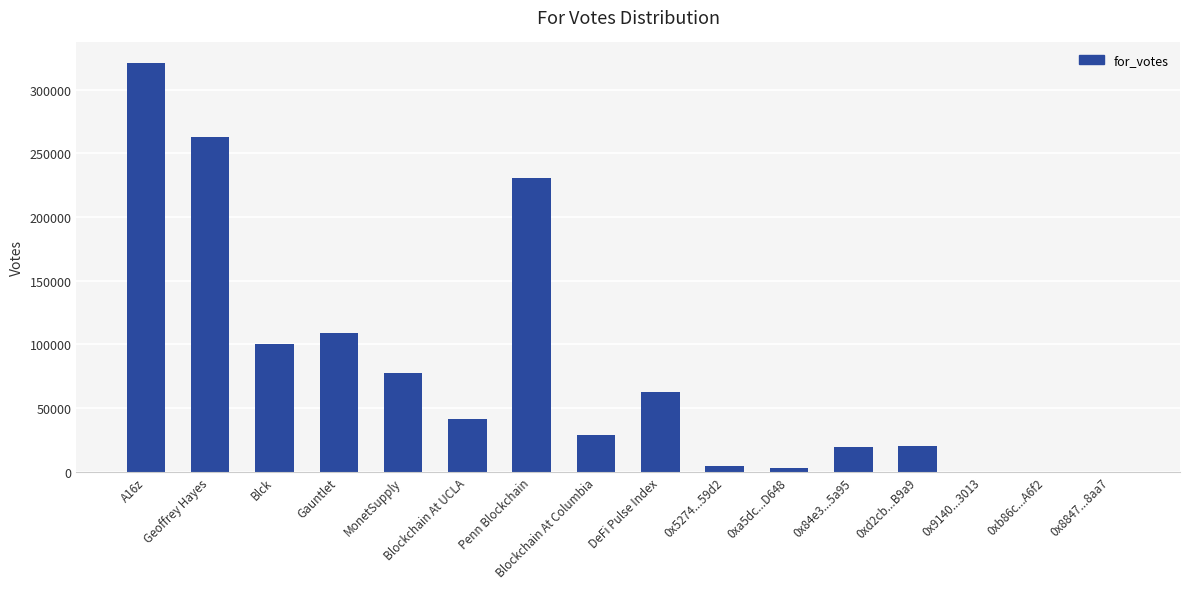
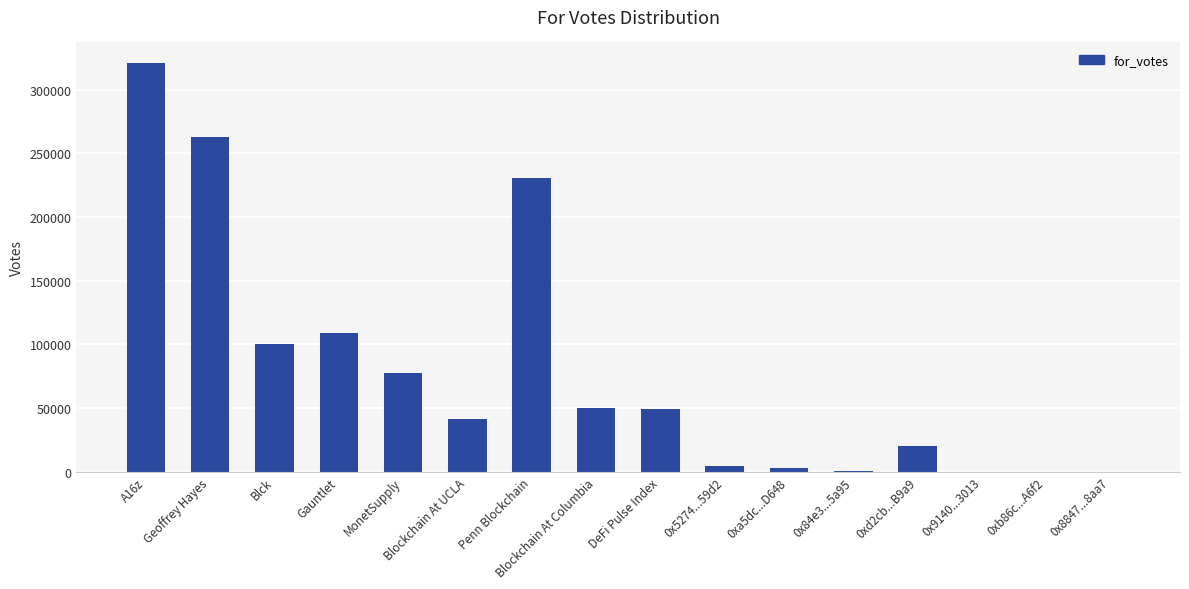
  {
    "A16z": 321000,
    "Geoffrey Hayes": 263000,
    "Blck": 100000,
    "Gauntlet": 109000,
    "MonetSupply": 78000,
    "Blockchain At UCLA": 42000,
    "Penn Blockchain": 231000,
-   "Blockchain At Columbia": 29000,
-   "DeFi Pulse Index": 63000,
+   "Blockchain At Columbia": 50000,
+   "DeFi Pulse Index": 49000,
    "0x5274...59d2": 5000,
    "0xa5dc...D648": 3000,
-   "0x84e3...5a95": 20000,
+   "0x84e3...5a95": 0,
    "0xd2cb...B9a9": 20000,
    "0x8847...8aa7": 0
  }
